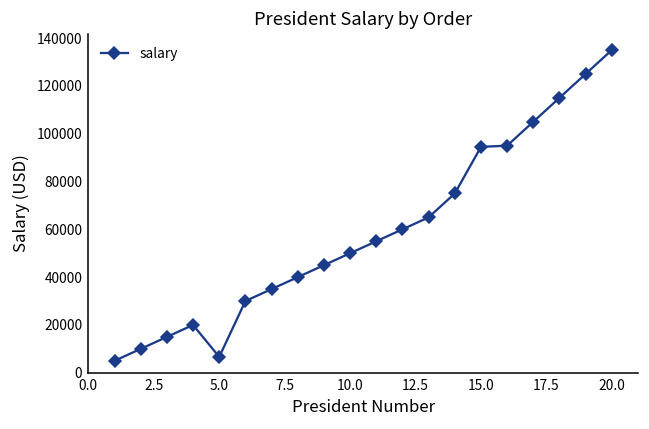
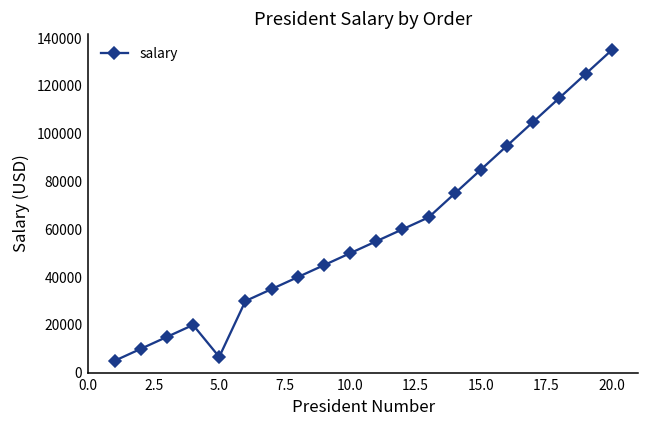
  {
    "5.0": 7000,
    "10.0": 50000,
-   "15.0": 94000,
+   "15.0": 85000,
    "20.0": 135000
  }
